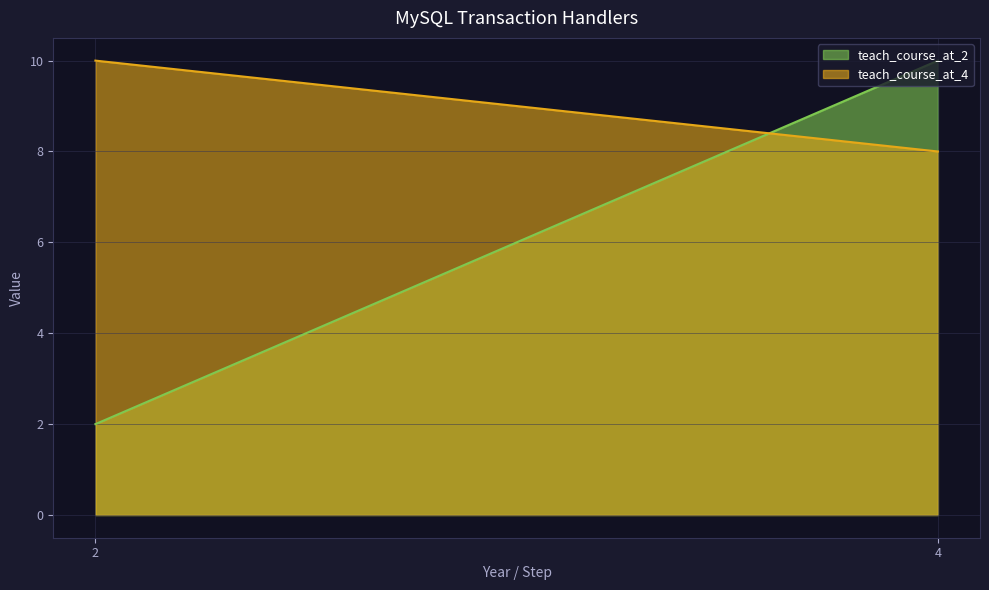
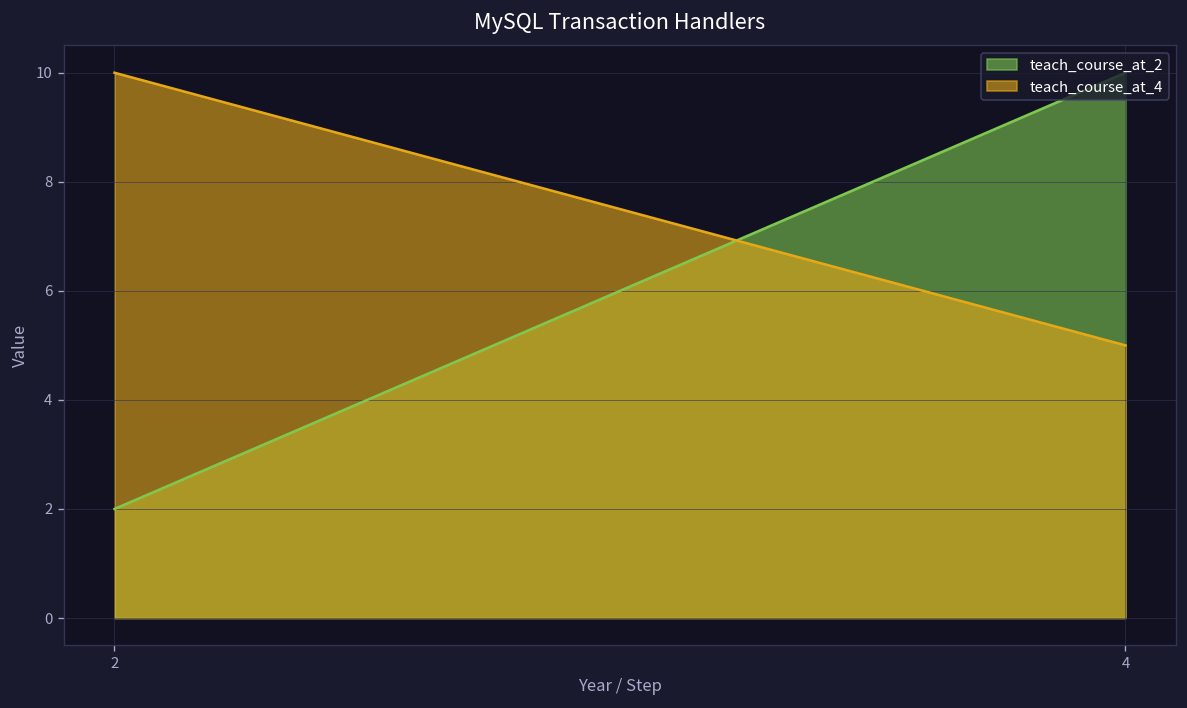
  {
    "teach_course_at_2": {
      "2": 2
    },
    "teach_course_at_4": {
      "2": 10,
-     "4": 8
+     "4": 5
    }
  }
